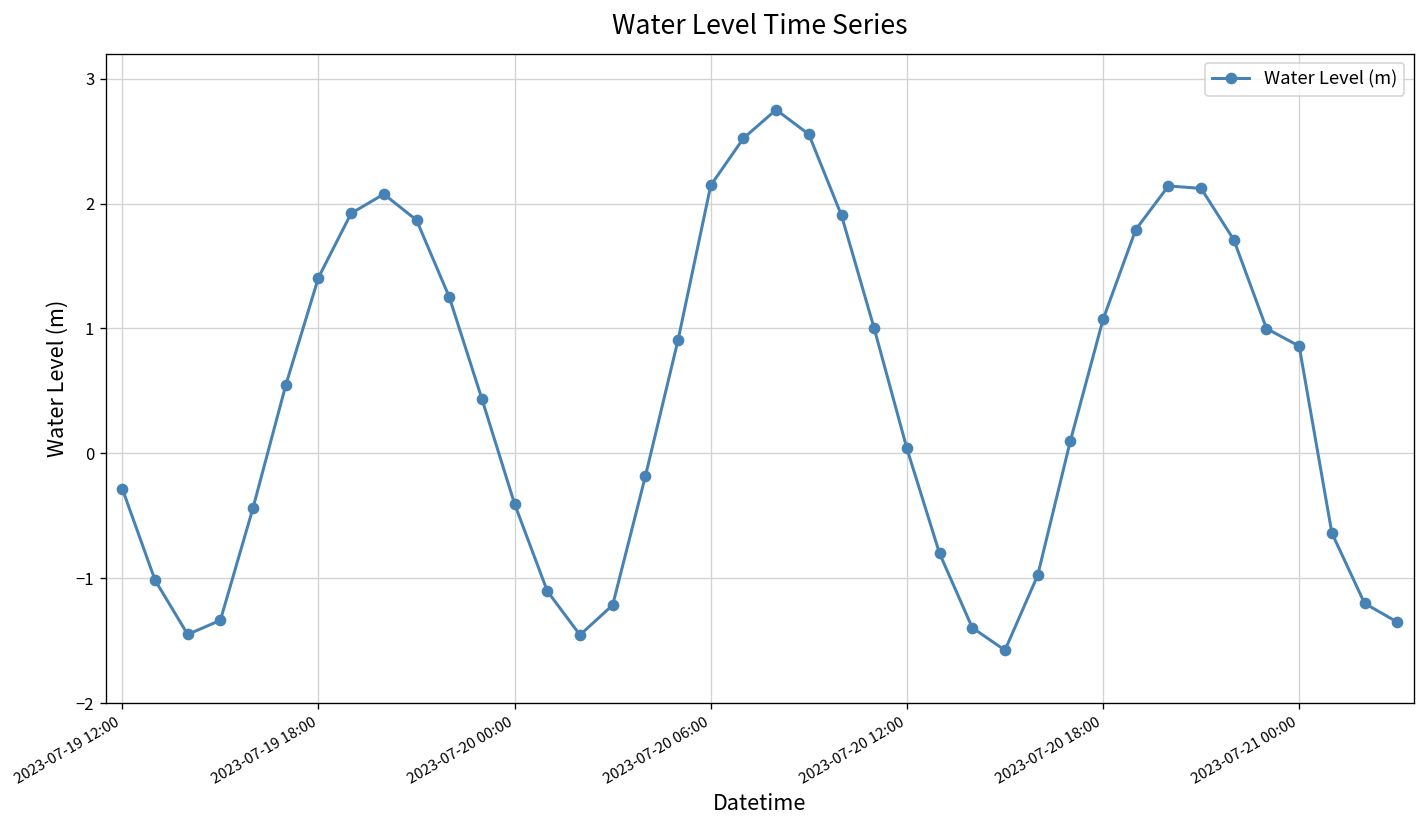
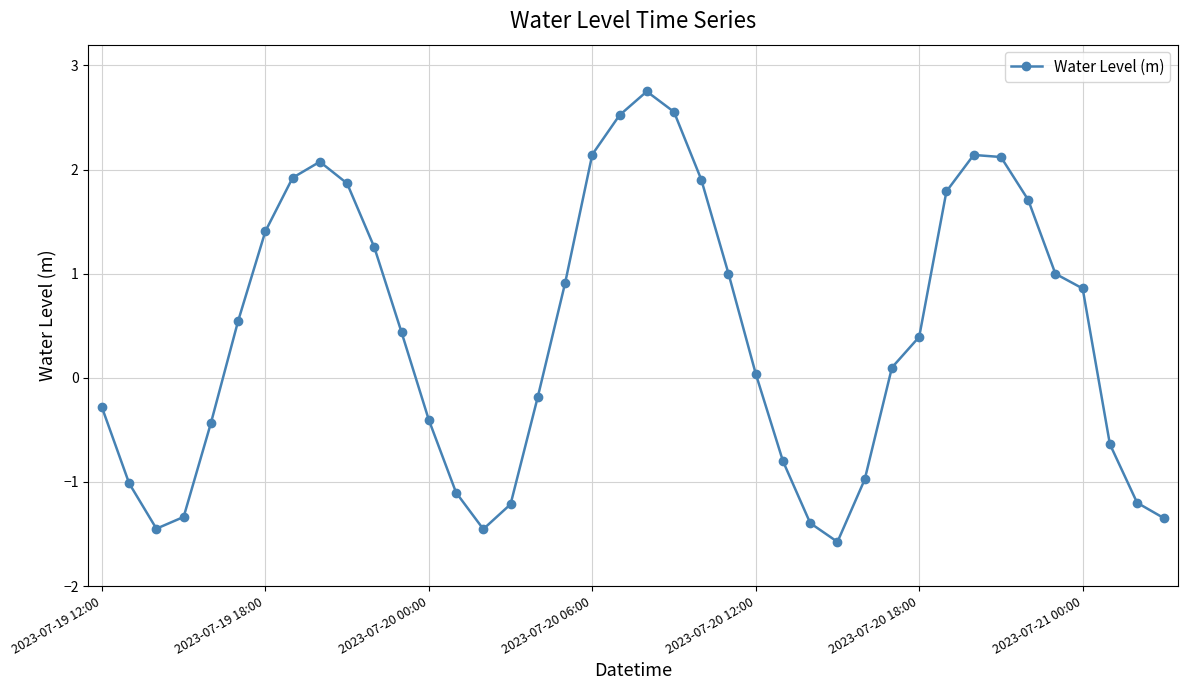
  {
    "2023-07-19 12:00": -0.28,
    "2023-07-19 18:00": 1.41,
    "2023-07-20 00:00": -0.40,
    "2023-07-20 06:00": 2.14,
    "2023-07-20 12:00": 0.04,
-   "2023-07-20 18:00": 1.07,
+   "2023-07-20 18:00": 0.39,
    "2023-07-21 00:00": 0.86
  }
